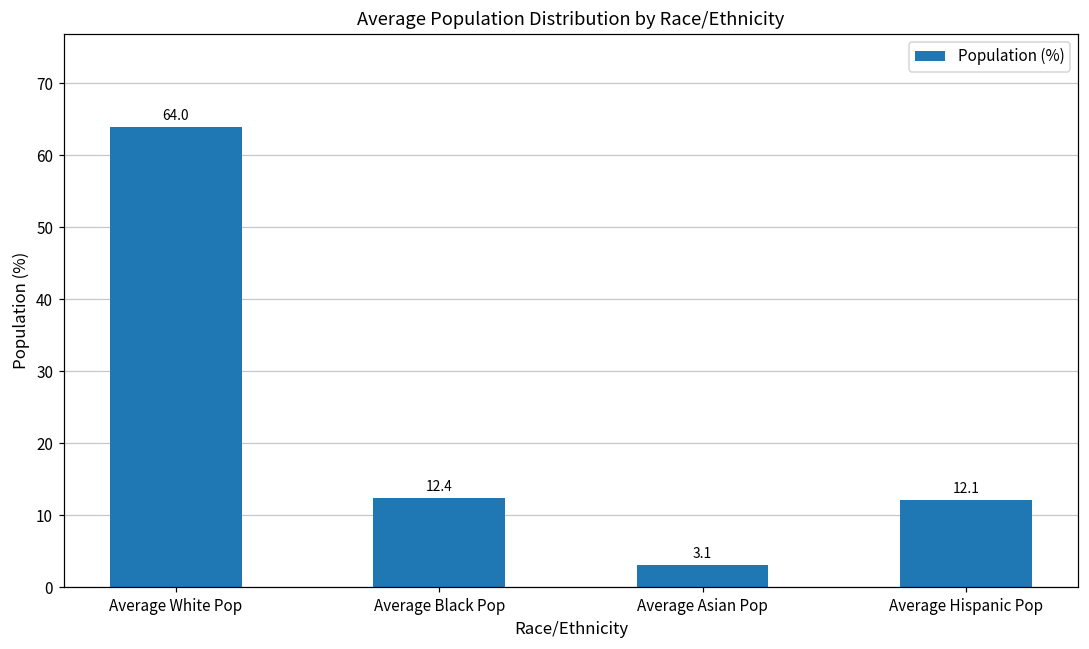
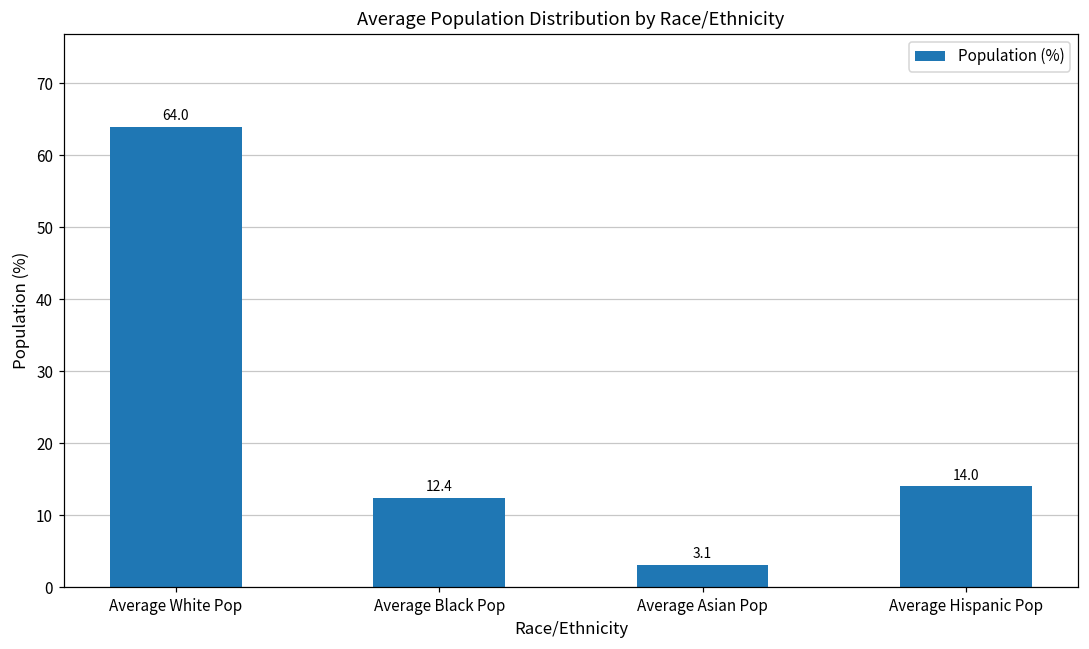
  {
    "Average White Pop": 64.0,
    "Average Black Pop": 12.4,
    "Average Asian Pop": 3.1,
-   "Average Hispanic Pop": 12.1
+   "Average Hispanic Pop": 14.0
  }
